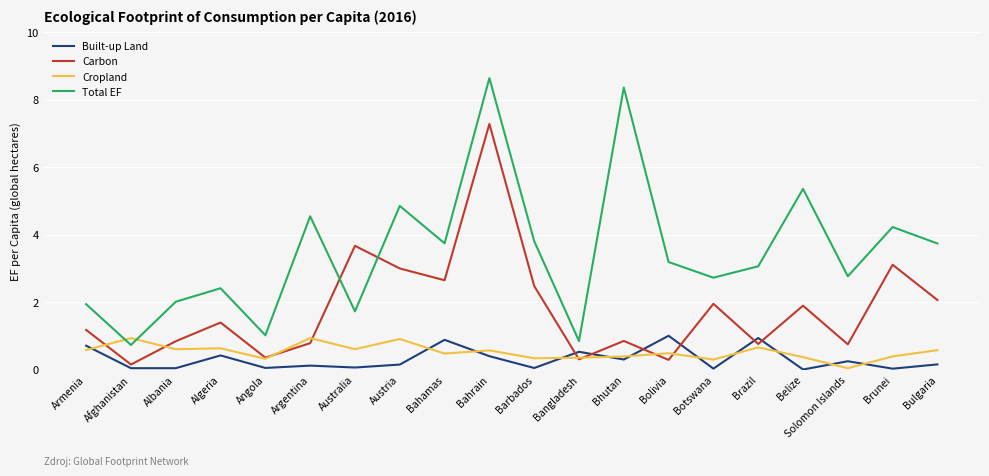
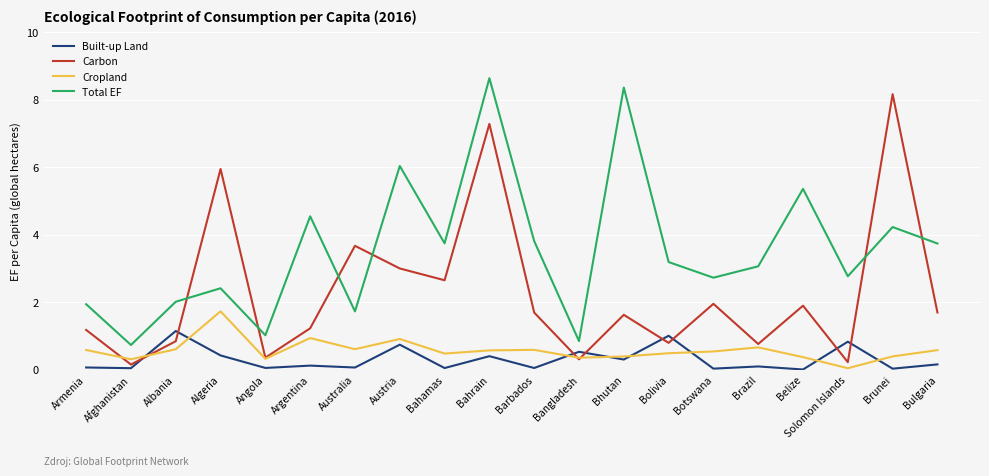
  {
    "Built-up Land": {
-     "Armenia": 0.7,
+     "Armenia": 0.1,
      "Afghanistan": 0.0,
-     "Albania": 0.0,
+     "Albania": 1.1,
      "Algeria": 0.4,
      "Angola": 0.0,
      "Argentina": 0.1,
      "Australia": 0.1,
-     "Austria": 0.1,
-     "Bahamas": 0.9,
+     "Austria": 0.7,
+     "Bahamas": 0.0,
      "Bahrain": 0.4,
      "Barbados": 0.0,
      "Bangladesh": 0.5,
      "Bhutan": 0.3,
      "Bolivia": 1.0,
      "Botswana": 0.0,
-     "Brazil": 0.9,
+     "Brazil": 0.1,
      "Belize": 0.0,
-     "Solomon Islands": 0.2,
+     "Solomon Islands": 0.8,
      "Brunei": 0.0,
      "Bulgaria": 0.2
    },
    "Carbon": {
      "Armenia": 1.2,
      "Afghanistan": 0.1,
      "Albania": 0.8,
-     "Algeria": 1.4,
-     "Argentina": 0.8,
+     "Algeria": 5.9,
+     "Argentina": 1.2,
      "Australia": 3.7,
      "Austria": 3.0,
      "Bahamas": 2.6,
      "Bahrain": 7.3,
-     "Barbados": 2.5,
-     "Bhutan": 0.8,
-     "Bolivia": 0.3,
+     "Barbados": 1.7,
+     "Bhutan": 1.6,
+     "Bolivia": 0.8,
      "Botswana": 1.9,
      "Brazil": 0.8,
      "Belize": 1.9,
-     "Solomon Islands": 0.7,
-     "Brunei": 3.1,
-     "Bulgaria": 2.1
+     "Solomon Islands": 0.2,
+     "Brunei": 8.2,
+     "Bulgaria": 1.7
    },
    "Cropland": {
      "Armenia": 0.6,
-     "Afghanistan": 0.9,
+     "Afghanistan": 0.3,
      "Albania": 0.6,
-     "Algeria": 0.6,
+     "Algeria": 1.7,
      "Argentina": 0.9,
      "Australia": 0.6,
      "Austria": 0.9,
      "Bahamas": 0.5,
      "Bahrain": 0.6,
-     "Barbados": 0.3,
+     "Barbados": 0.6,
      "Bhutan": 0.4,
      "Bolivia": 0.5,
-     "Botswana": 0.3,
+     "Botswana": 0.5,
      "Brazil": 0.7,
      "Belize": 0.4,
      "Solomon Islands": 0.0,
      "Brunei": 0.4,
      "Bulgaria": 0.6
    },
    "Total EF": {
      "Armenia": 1.9,
      "Afghanistan": 0.7,
      "Albania": 2.0,
      "Algeria": 2.4,
      "Angola": 1.0,
      "Argentina": 4.5,
      "Australia": 1.7,
-     "Austria": 4.8,
+     "Austria": 6.0,
      "Bahamas": 3.7,
      "Bahrain": 8.6,
      "Barbados": 3.8,
      "Bangladesh": 0.8,
      "Bhutan": 8.4,
      "Bolivia": 3.2,
      "Botswana": 2.7,
      "Brazil": 3.1,
      "Belize": 5.4,
      "Solomon Islands": 2.8,
      "Brunei": 4.2,
      "Bulgaria": 3.7
    }
  }
